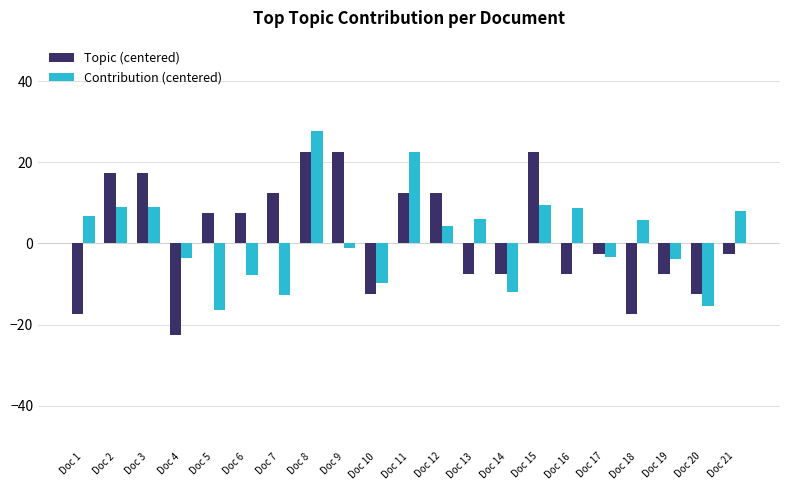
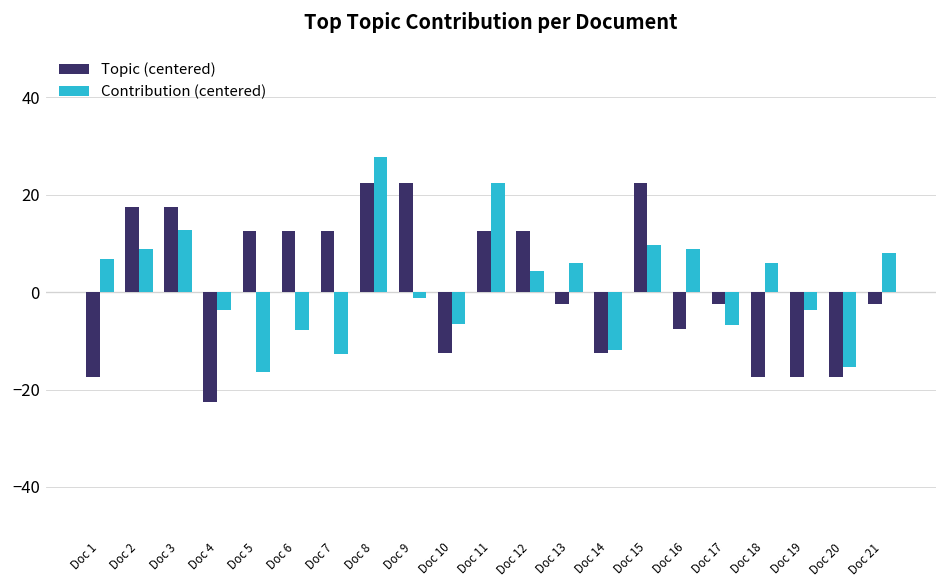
  {
    "Topic (centered)": {
      "Doc 1": -18,
      "Doc 2": 18,
      "Doc 3": 18,
      "Doc 4": -23,
-     "Doc 5": 8,
-     "Doc 6": 8,
+     "Doc 5": 13,
+     "Doc 6": 13,
      "Doc 7": 13,
      "Doc 8": 23,
      "Doc 9": 23,
      "Doc 10": -13,
      "Doc 11": 13,
      "Doc 12": 13,
-     "Doc 13": -8,
-     "Doc 14": -8,
+     "Doc 13": -3,
+     "Doc 14": -13,
      "Doc 15": 23,
      "Doc 16": -8,
      "Doc 17": -3,
      "Doc 18": -18,
-     "Doc 19": -8,
-     "Doc 20": -13,
+     "Doc 19": -18,
+     "Doc 20": -18,
      "Doc 21": -3
    },
    "Contribution (centered)": {
      "Doc 1": 7,
      "Doc 2": 9,
-     "Doc 3": 9,
+     "Doc 3": 13,
      "Doc 4": -4,
      "Doc 5": -16,
      "Doc 6": -8,
      "Doc 7": -13,
      "Doc 8": 28,
      "Doc 9": -1,
-     "Doc 10": -10,
+     "Doc 10": -7,
      "Doc 11": 23,
      "Doc 12": 4,
      "Doc 13": 6,
      "Doc 14": -12,
      "Doc 15": 10,
      "Doc 16": 9,
-     "Doc 17": -3,
+     "Doc 17": -7,
      "Doc 18": 6,
      "Doc 19": -4,
      "Doc 20": -15,
      "Doc 21": 8
    }
  }
